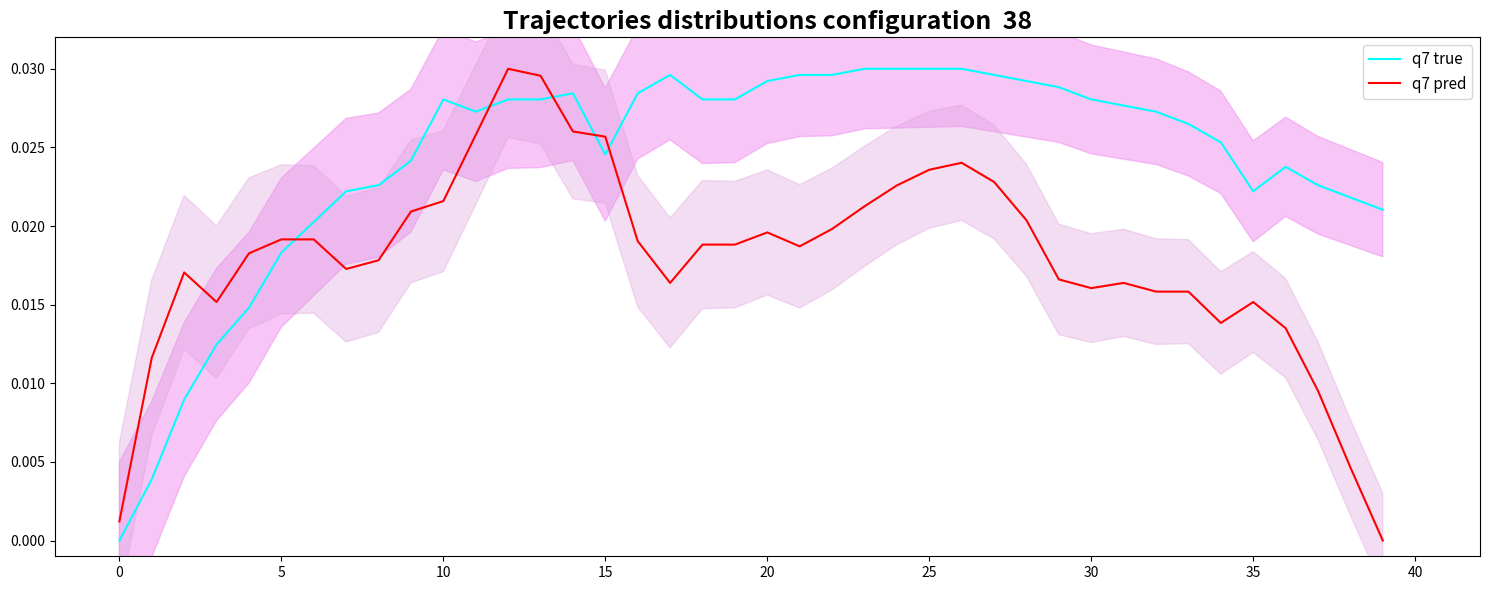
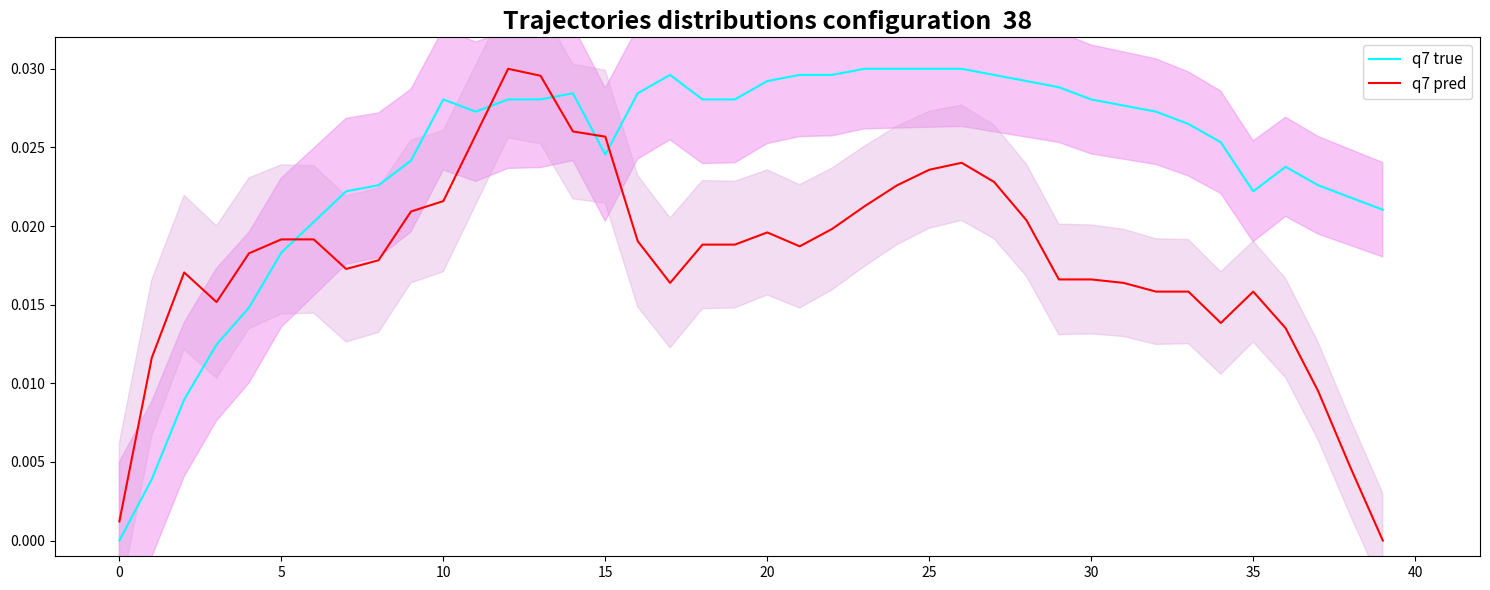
  {
    "q7 true": {
      "0": 0.0000,
      "5": 0.0183,
      "10": 0.0281,
      "15": 0.0245,
      "20": 0.0292,
      "25": 0.0300,
      "30": 0.0281,
      "35": 0.0222
    },
    "q7 pred": {
      "0": 0.0012,
      "5": 0.0192,
      "10": 0.0216,
      "15": 0.0257,
      "20": 0.0196,
      "25": 0.0236,
-     "30": 0.0161,
-     "35": 0.0152
+     "30": 0.0166,
+     "35": 0.0158
    }
  }
